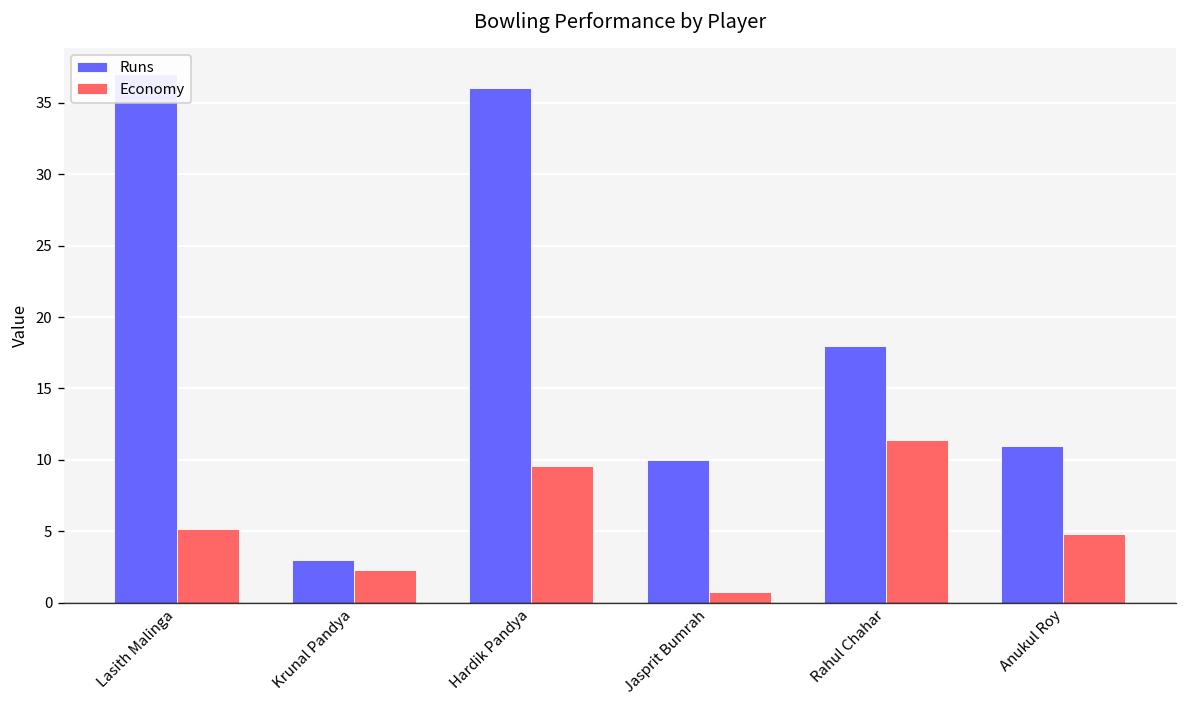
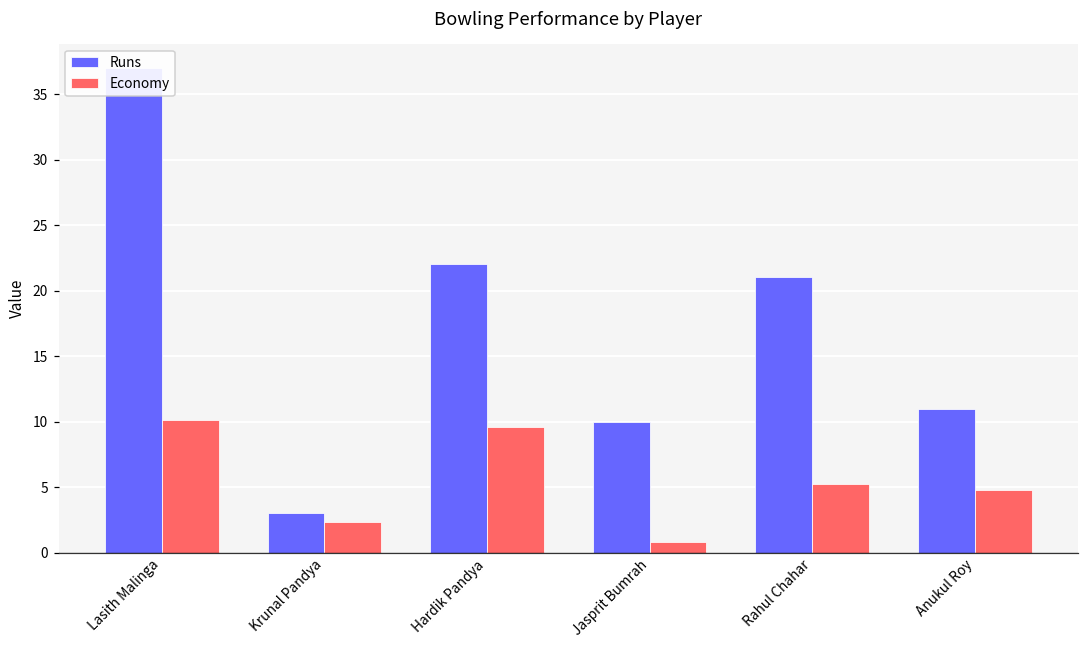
  {
    "Runs": {
      "Krunal Pandya": 3,
-     "Hardik Pandya": 36,
+     "Hardik Pandya": 22,
      "Jasprit Bumrah": 10,
-     "Rahul Chahar": 18,
+     "Rahul Chahar": 21,
      "Anukul Roy": 11
    },
    "Economy": {
-     "Lasith Malinga": 5.2,
+     "Lasith Malinga": 10.1,
      "Krunal Pandya": 2.3,
      "Hardik Pandya": 9.6,
      "Jasprit Bumrah": 0.8,
-     "Rahul Chahar": 11.4,
+     "Rahul Chahar": 5.3,
      "Anukul Roy": 4.8
    }
  }
